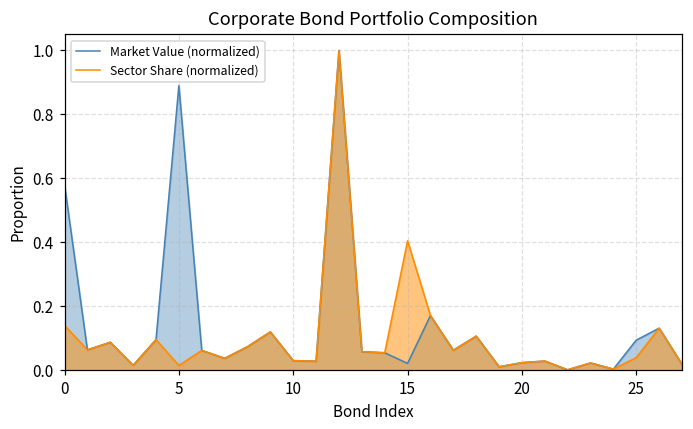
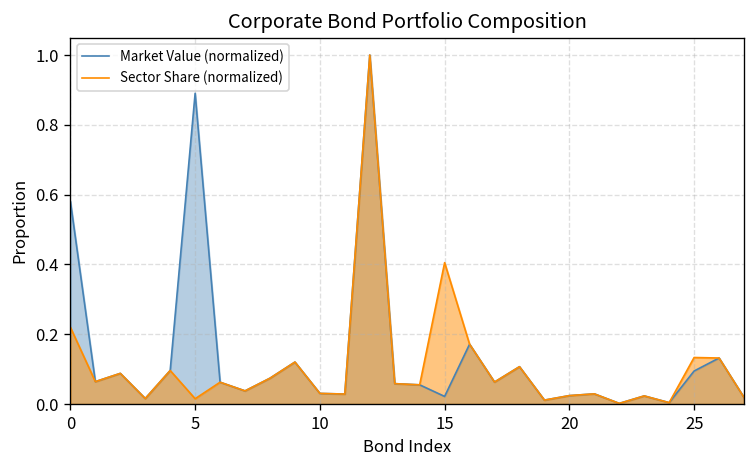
  {
    "Market Value (normalized)": {
      "0": 0.58,
      "5": 0.89,
      "15": 0.02,
      "25": 0.09
    },
    "Sector Share (normalized)": {
-     "0": 0.14,
+     "0": 0.22,
      "5": 0.02,
      "15": 0.41,
-     "25": 0.04
+     "25": 0.13
    }
  }
